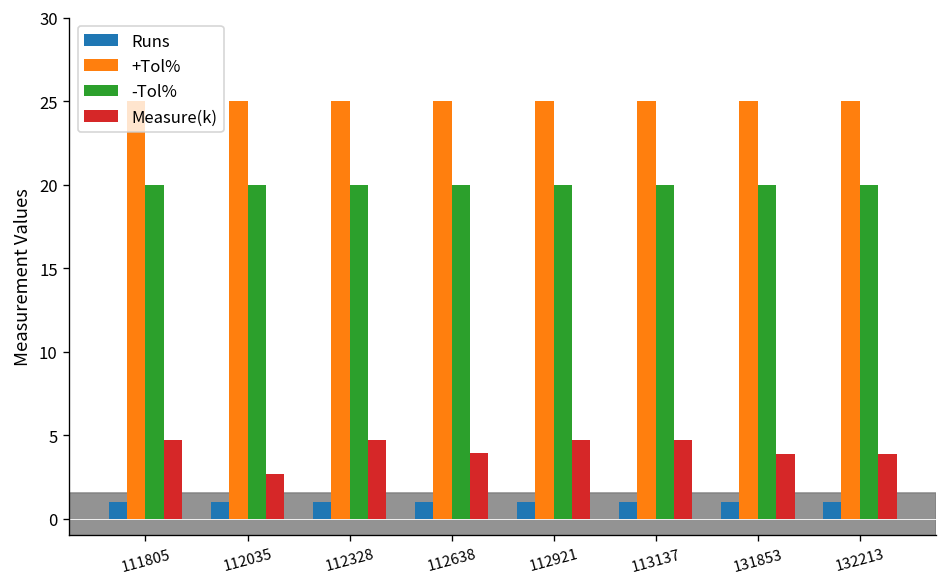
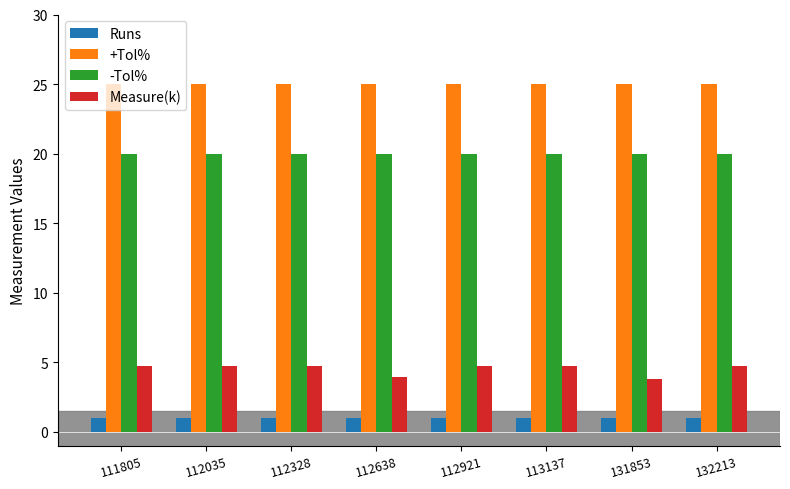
  {
    "Runs": {
      "111805": 1.0,
      "112035": 1.0,
      "112328": 1.0,
      "112638": 1.0,
      "112921": 1.0,
      "113137": 1.0,
      "131853": 1.0,
      "132213": 1.0
    },
    "+Tol%": {
      "112035": 25.0,
      "112328": 25.0,
      "112638": 25.0,
      "112921": 25.0,
      "113137": 25.0,
      "131853": 25.0,
      "132213": 25.0
    },
    "-Tol%": {
      "111805": 20.0,
      "112035": 20.0,
      "112328": 20.0,
      "112638": 20.0,
      "112921": 20.0,
      "113137": 20.0,
      "131853": 20.0,
      "132213": 20.0
    },
    "Measure(k)": {
      "111805": 4.7,
-     "112035": 2.7,
+     "112035": 4.7,
      "112328": 4.7,
      "112638": 3.9,
      "112921": 4.7,
      "113137": 4.7,
      "131853": 3.8,
-     "132213": 3.9
+     "132213": 4.7
    }
  }
